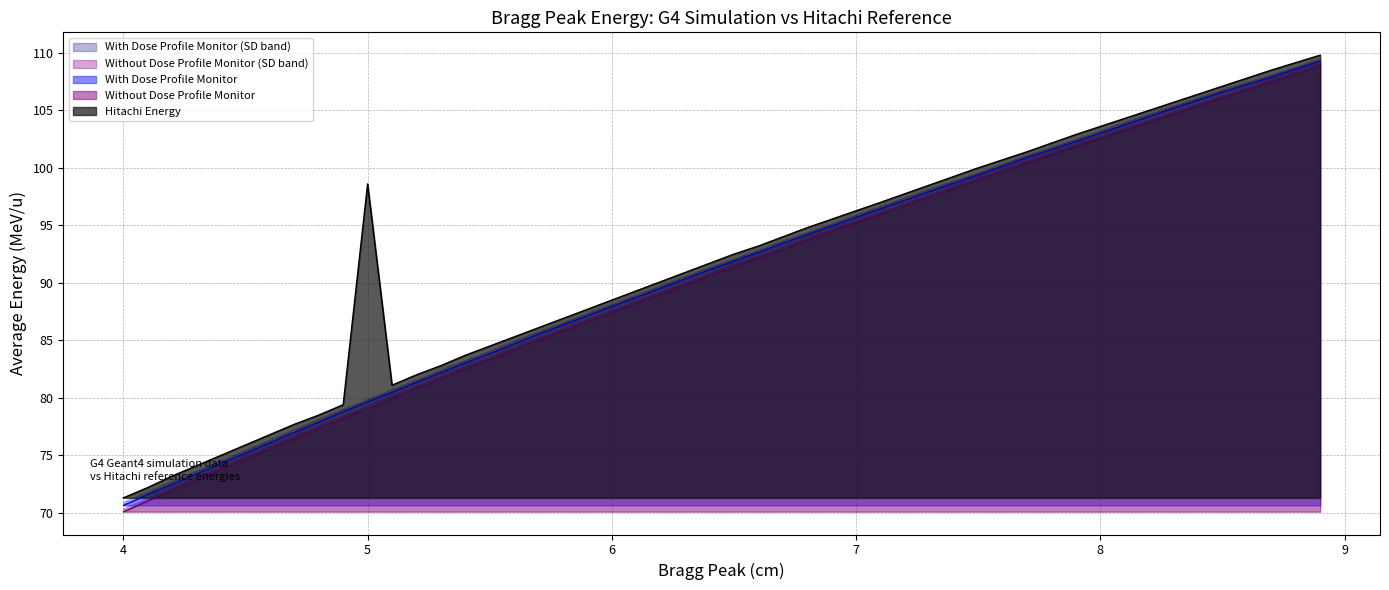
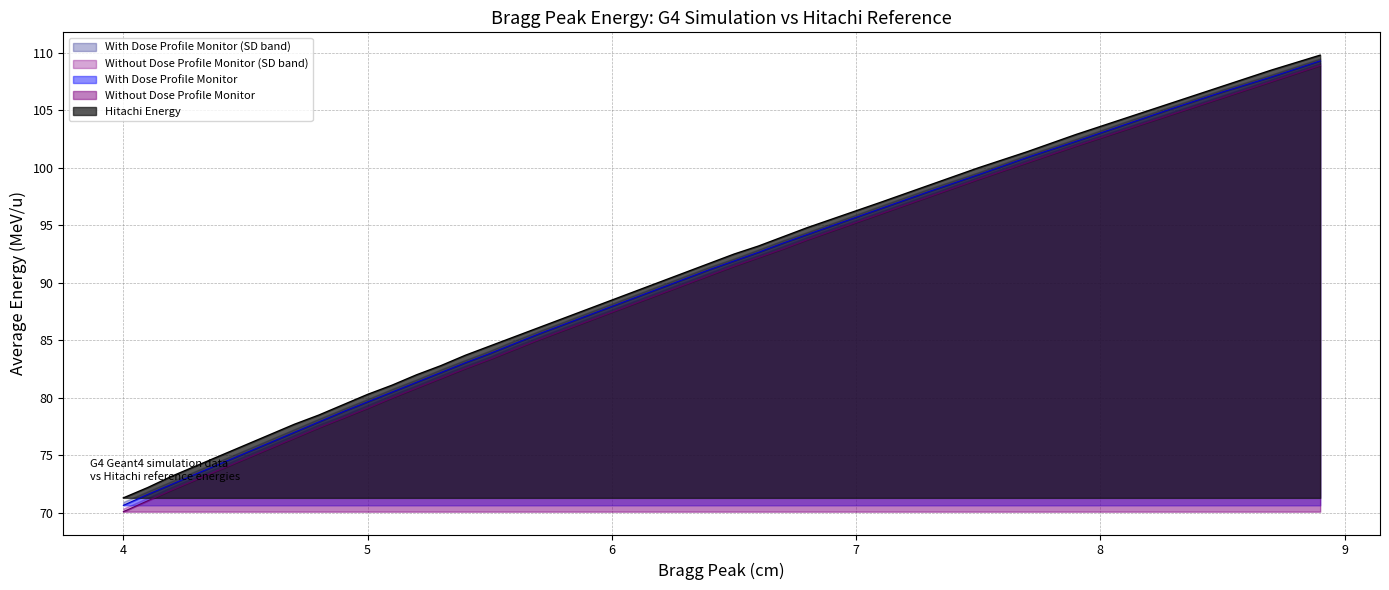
  {
    "With Dose Profile Monitor": {
      "4": 70.7,
      "5": 79.7,
      "6": 88.0
    },
    "Hitachi Energy": {
      "4": 71.3,
-     "5": 98.6,
+     "5": 80.3,
      "6": 88.5
    }
  }
